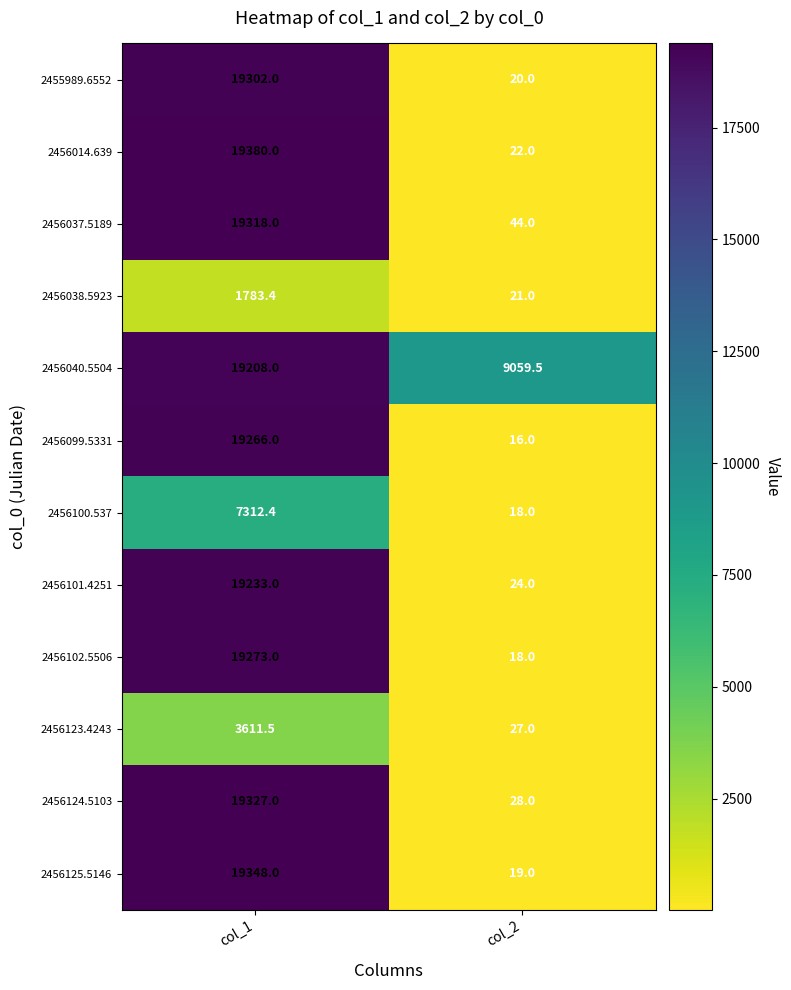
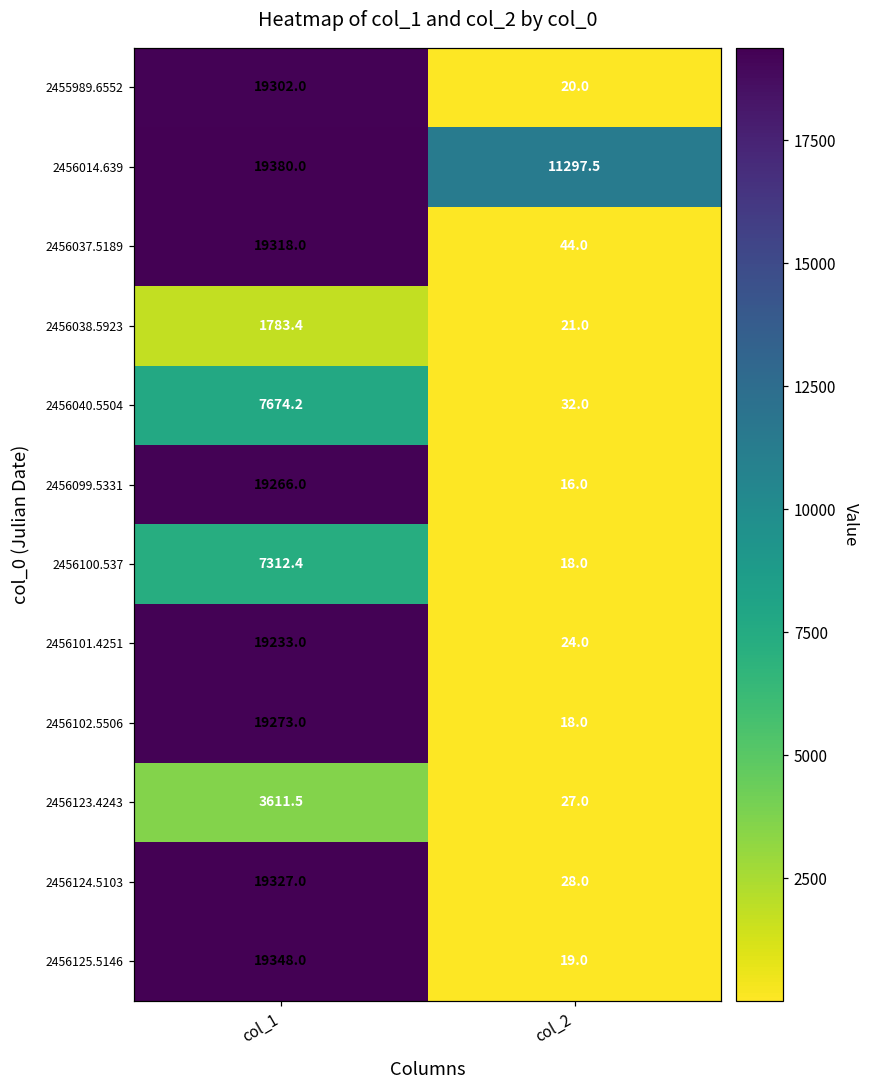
  {
    "2455989.6552": {
      "col_1": 19302.0,
      "col_2": 20.0
    },
    "2456014.639": {
      "col_1": 19380.0,
-     "col_2": 22.0
+     "col_2": 11297.5
    },
    "2456037.5189": {
      "col_1": 19318.0,
      "col_2": 44.0
    },
    "2456038.5923": {
      "col_1": 1783.4,
      "col_2": 21.0
    },
    "2456040.5504": {
-     "col_1": 19208.0,
-     "col_2": 9059.5
+     "col_1": 7674.2,
+     "col_2": 32.0
    },
    "2456099.5331": {
      "col_1": 19266.0,
      "col_2": 16.0
    },
    "2456100.537": {
      "col_1": 7312.4,
      "col_2": 18.0
    },
    "2456101.4251": {
      "col_1": 19233.0,
      "col_2": 24.0
    },
    "2456102.5506": {
      "col_1": 19273.0,
      "col_2": 18.0
    },
    "2456123.4243": {
      "col_1": 3611.5,
      "col_2": 27.0
    },
    "2456124.5103": {
      "col_1": 19327.0,
      "col_2": 28.0
    },
    "2456125.5146": {
      "col_1": 19348.0,
      "col_2": 19.0
    }
  }
